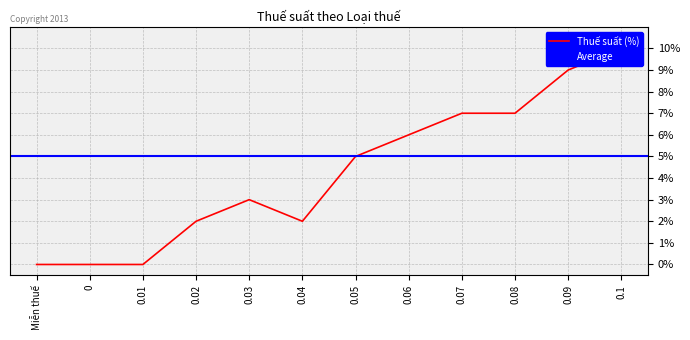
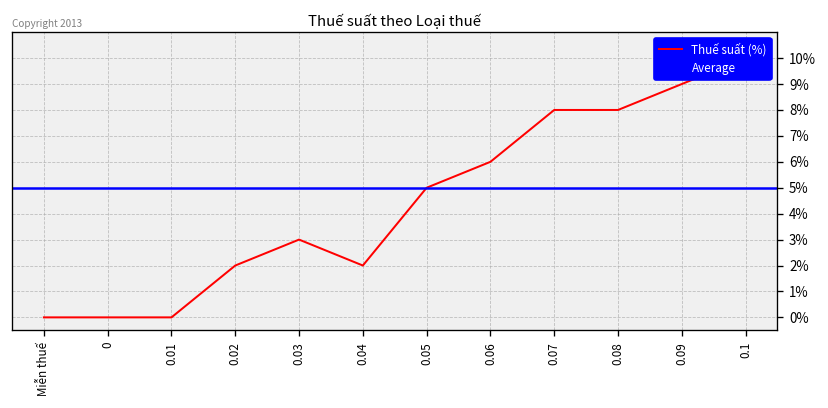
  {
    "Miễn thuế": "0%",
    "0": "0%",
    "0.01": "0%",
    "0.02": "2%",
    "0.03": "3%",
    "0.04": "2%",
    "0.05": "5%",
    "0.06": "6%",
-   "0.07": "7%",
-   "0.08": "7%",
+   "0.07": "8%",
+   "0.08": "8%",
    "0.09": "9%"
  }
